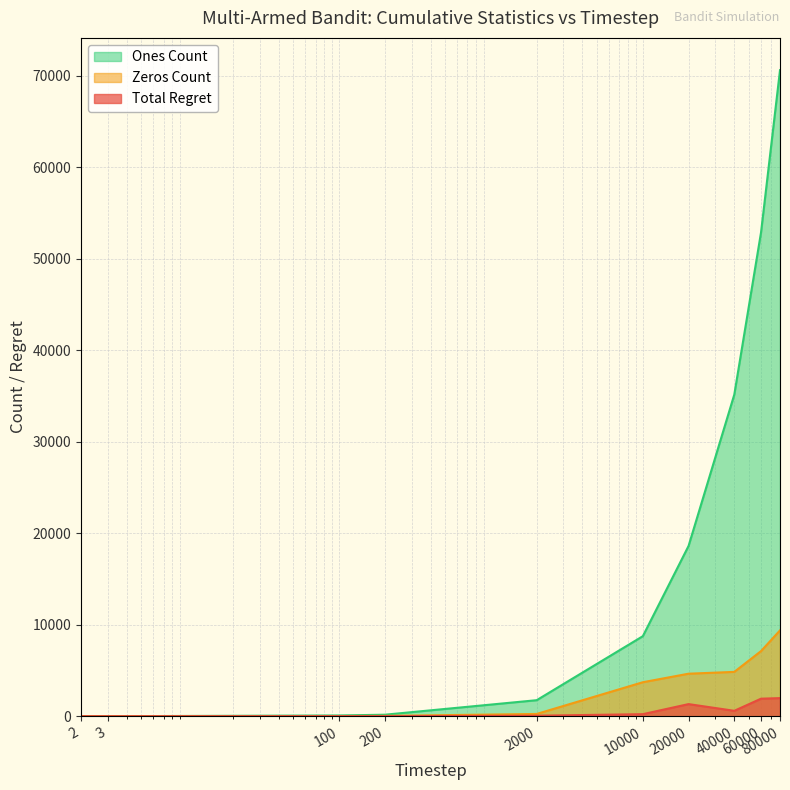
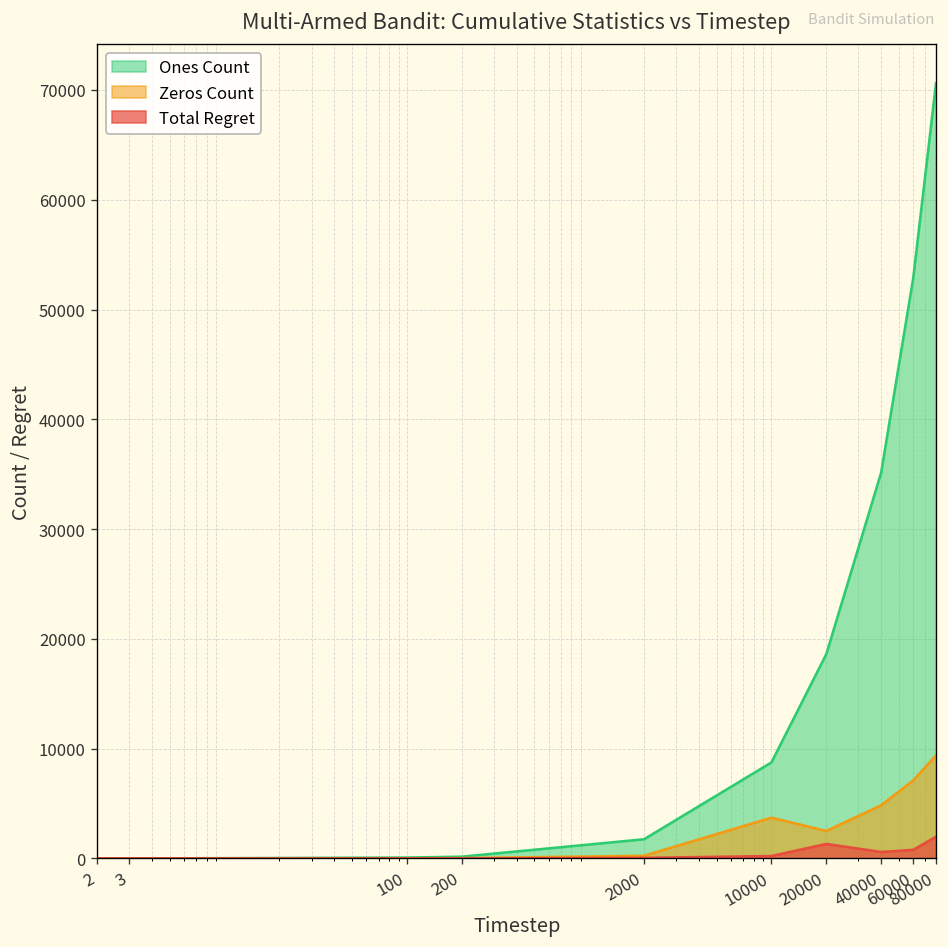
  {
    "Ones Count": {
      "2000": 2000,
      "10000": 9000,
      "20000": 19000,
      "40000": 35000,
      "60000": 53000,
      "80000": 71000
    },
    "Zeros Count": {
      "10000": 4000,
-     "20000": 5000,
+     "20000": 3000,
      "40000": 5000,
      "60000": 7000,
      "80000": 9000
    },
    "Total Regret": {
      "10000": 0,
      "20000": 1000,
      "40000": 1000,
-     "60000": 2000,
+     "60000": 1000,
      "80000": 2000
    }
  }
